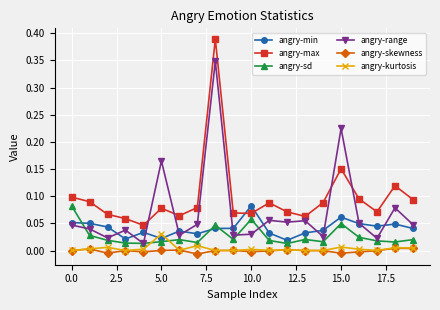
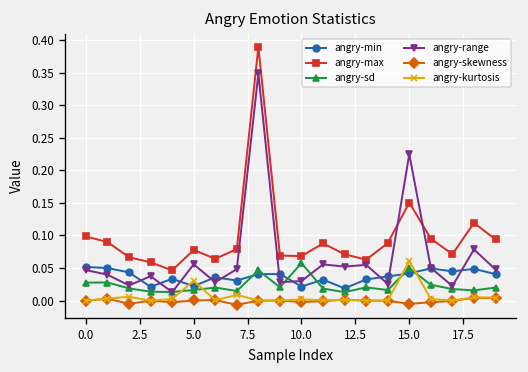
  {
    "angry-min": {
      "0.0": 0.05,
      "5.0": 0.02,
-     "10.0": 0.08,
-     "15.0": 0.06
+     "10.0": 0.02,
+     "15.0": 0.04
    },
    "angry-sd": {
-     "0.0": 0.08,
+     "0.0": 0.03,
      "5.0": 0.02,
      "10.0": 0.06,
      "15.0": 0.05
    },
    "angry-range": {
      "0.0": 0.05,
-     "5.0": 0.16,
+     "5.0": 0.06,
      "10.0": 0.03,
      "15.0": 0.22
    },
    "angry-kurtosis": {
      "5.0": 0.03,
-     "15.0": 0.01
+     "15.0": 0.06
    }
  }
